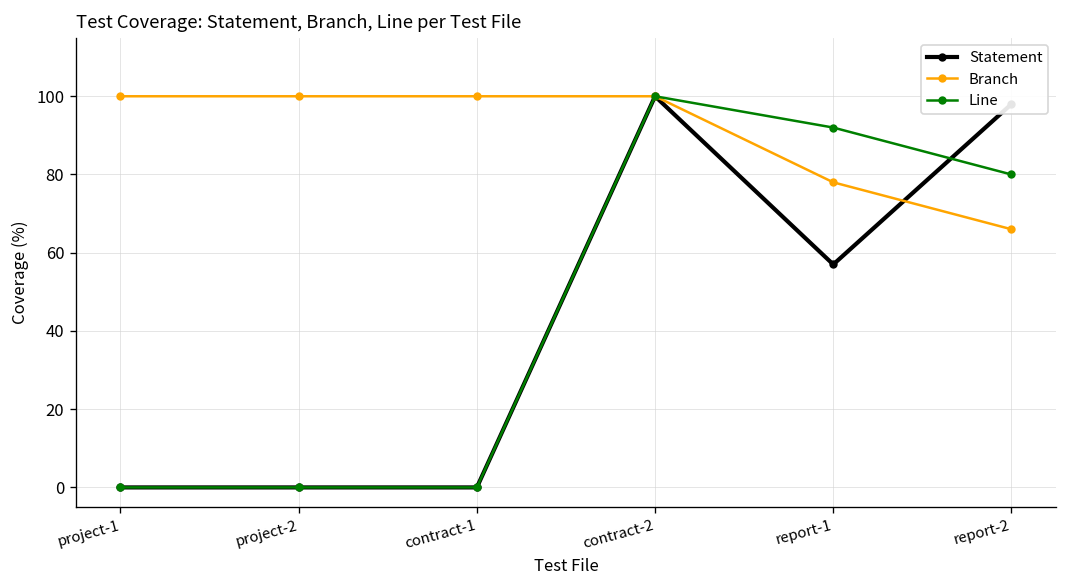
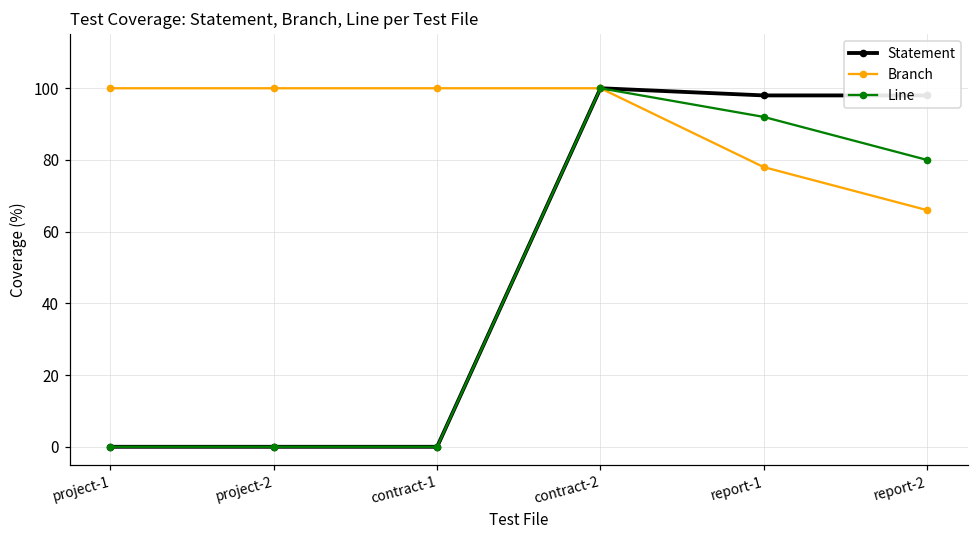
  {
    "Statement": {
-     "report-1": 57
+     "report-1": 98
    },
    "Branch": {
      "project-1": 100,
      "project-2": 100,
      "contract-1": 100,
      "report-1": 78,
      "report-2": 66
    },
    "Line": {
      "report-1": 92,
      "report-2": 80
    }
  }
